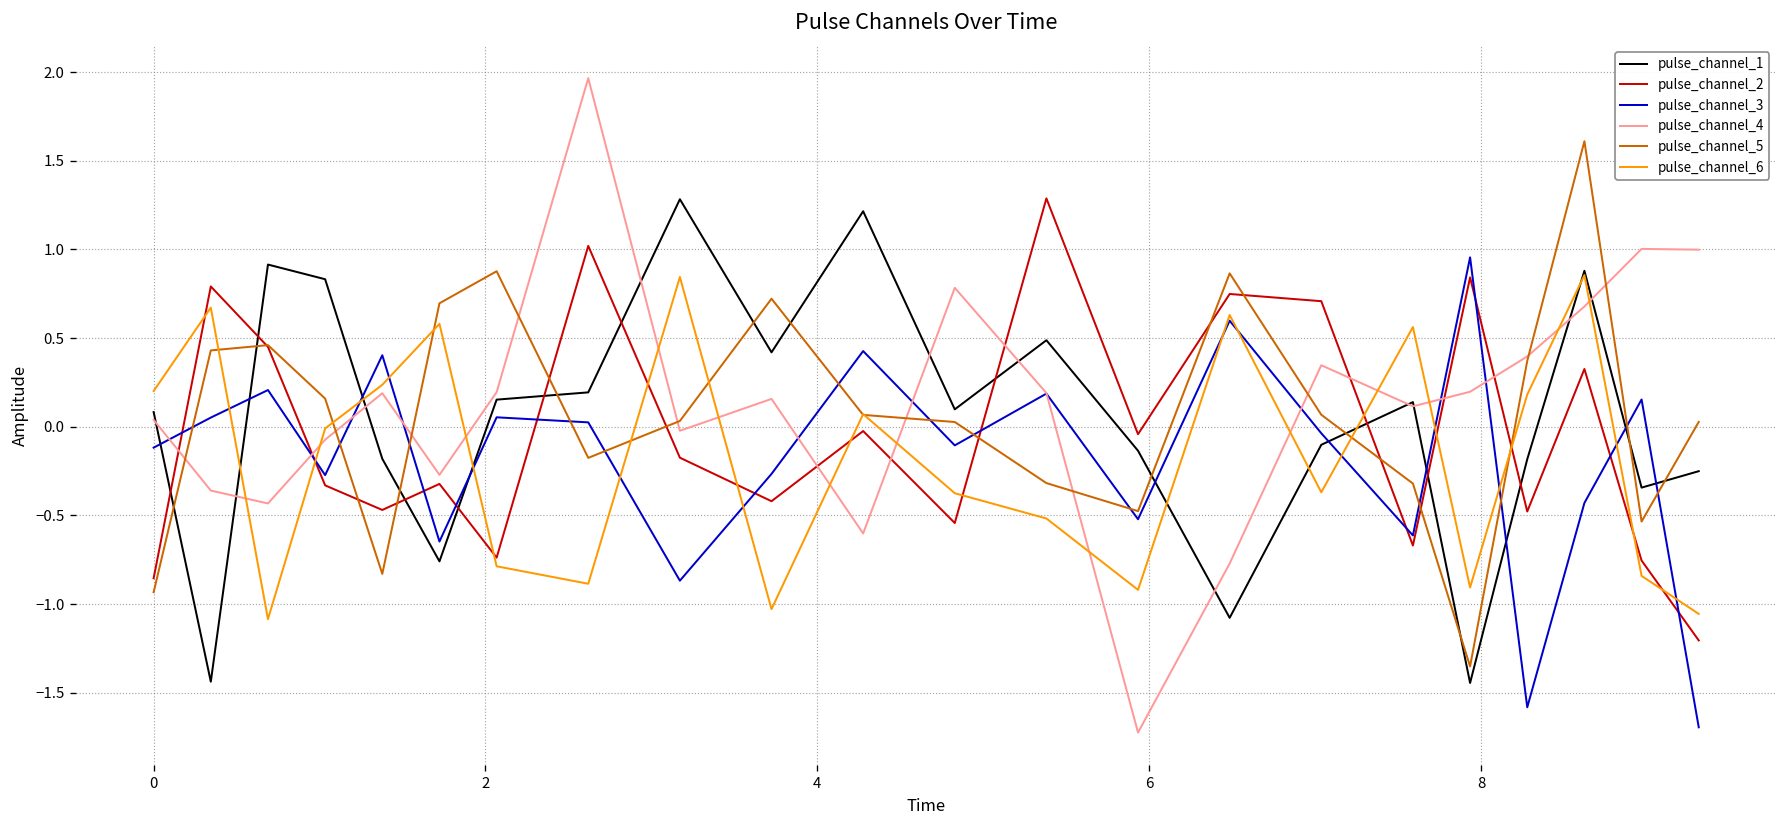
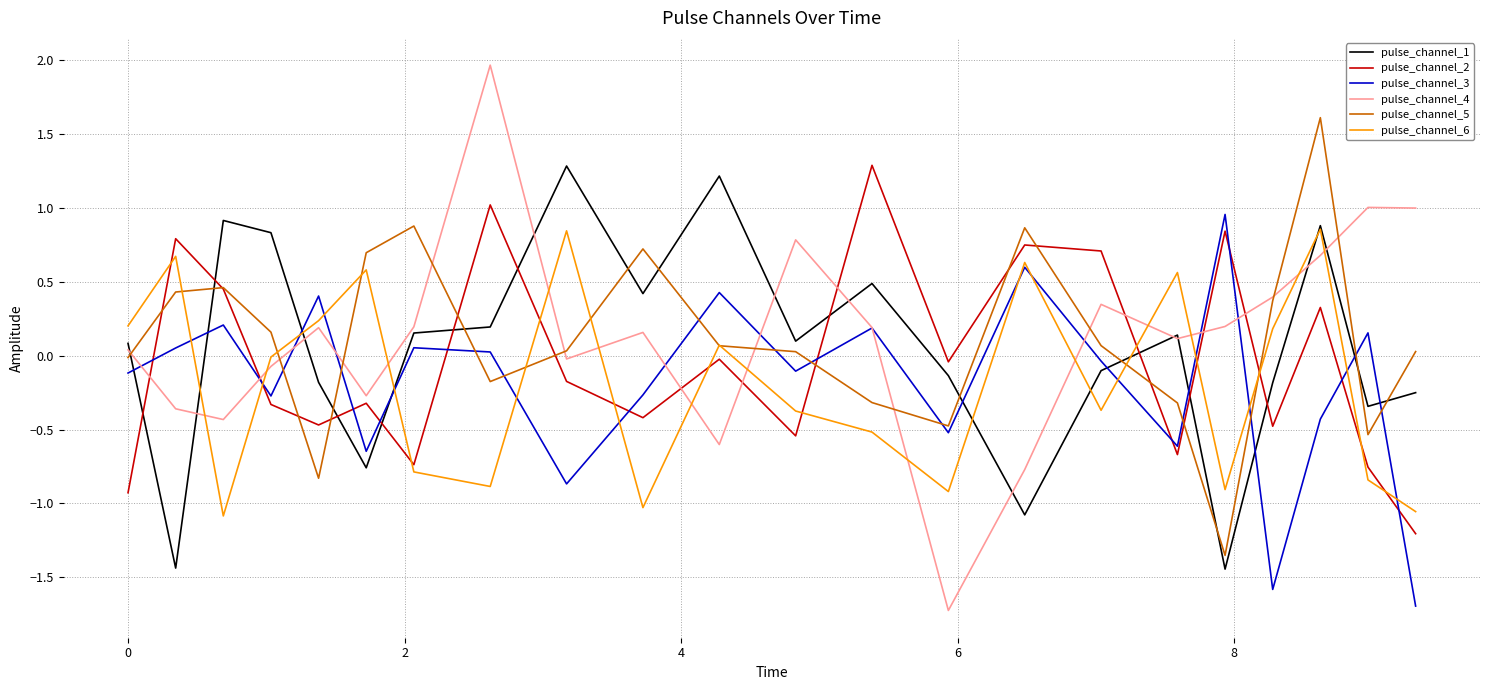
  {
    "pulse_channel_1": {
      "0": 0.08
    },
    "pulse_channel_2": {
-     "0": -0.85
+     "0": -0.93
    },
    "pulse_channel_3": {
      "0": -0.12
    },
    "pulse_channel_4": {
      "0": 0.04
    },
    "pulse_channel_5": {
-     "0": -0.93
+     "0": -0.01
    },
    "pulse_channel_6": {
      "0": 0.20
    }
  }
